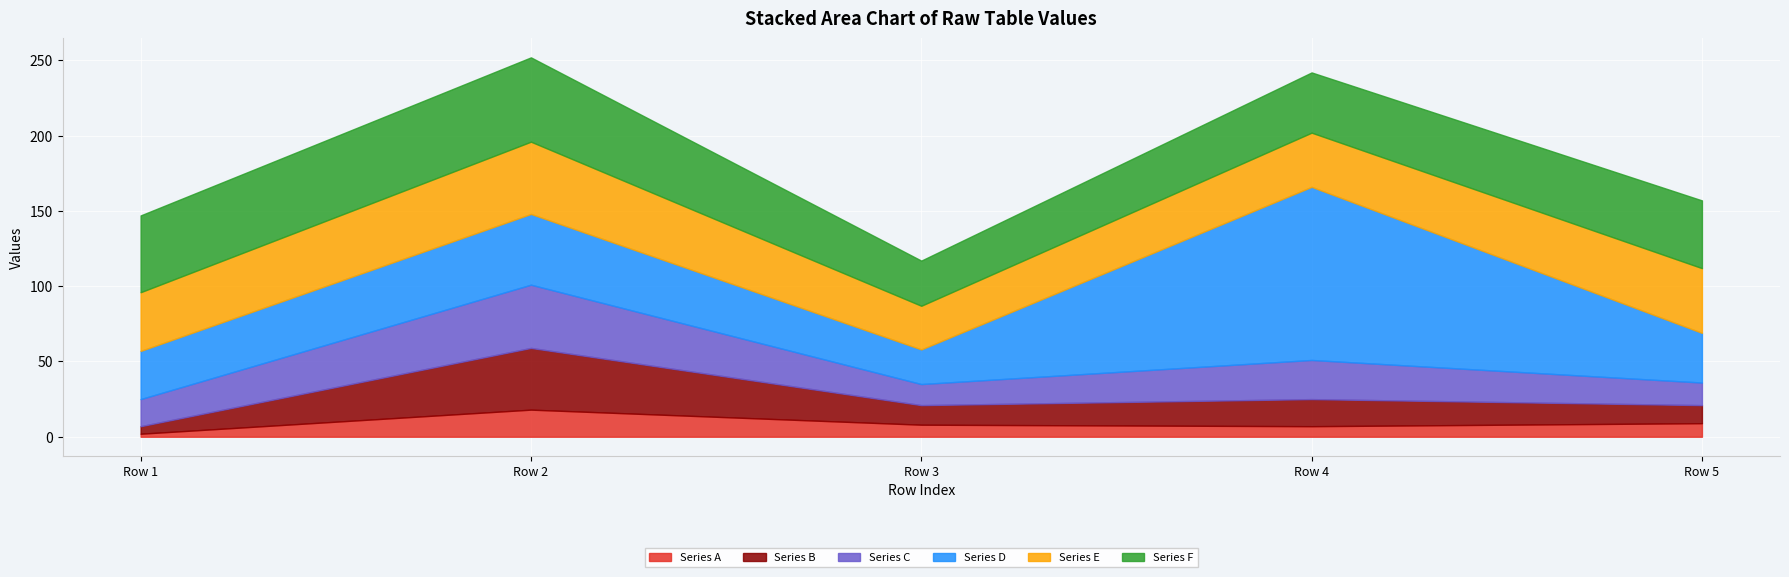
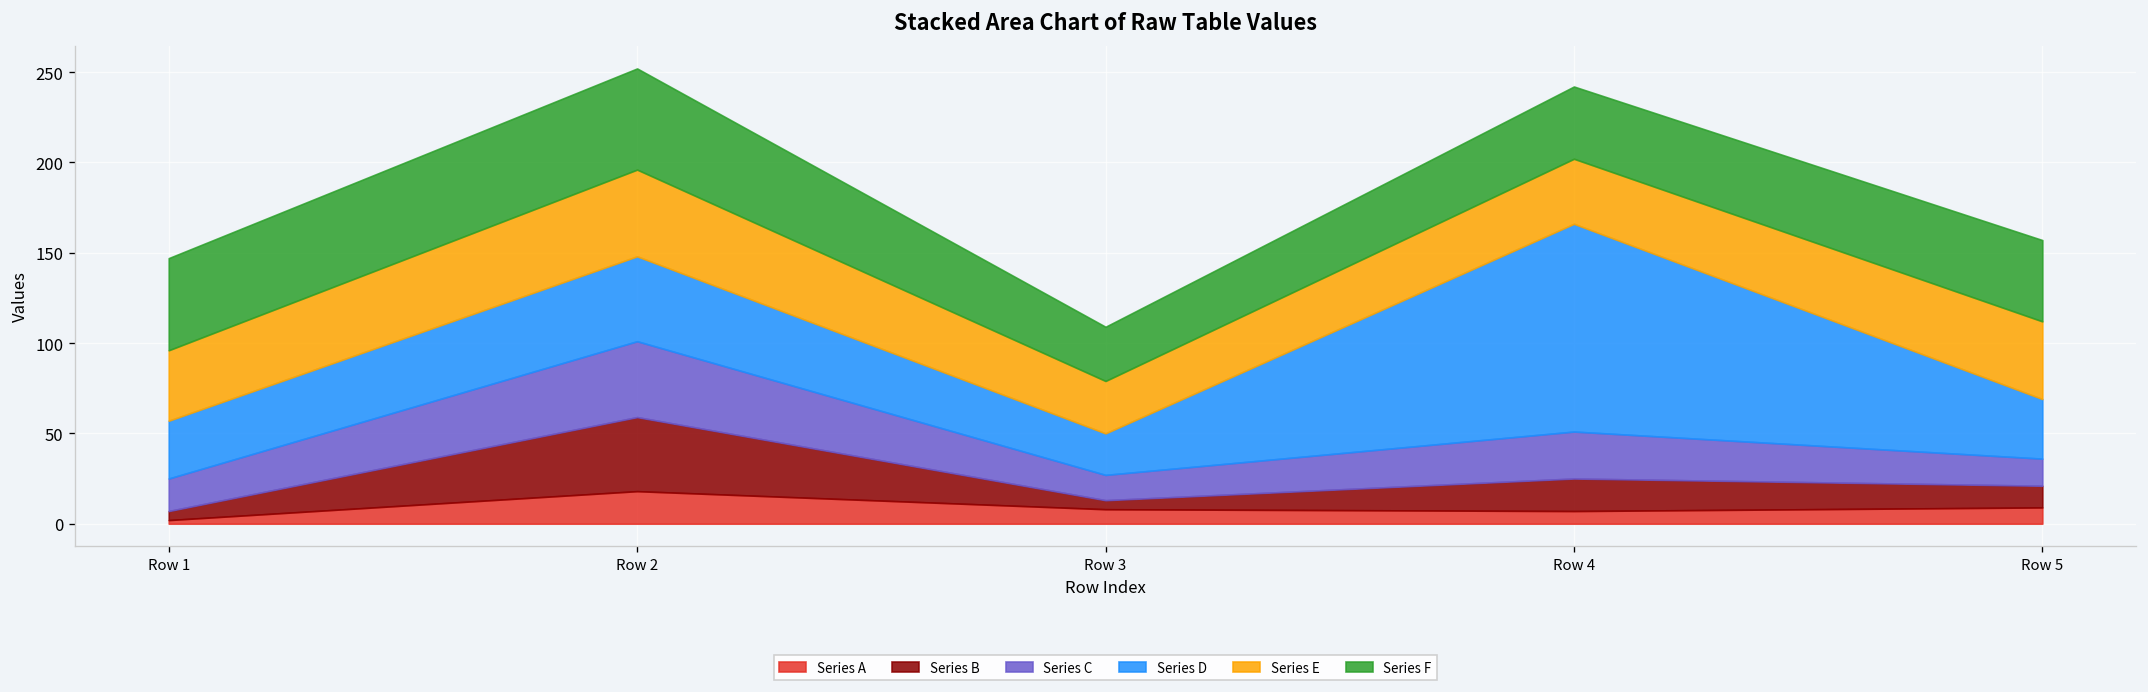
  {
    "Series A": {
      "Row 1": 2,
      "Row 2": 18,
      "Row 3": 8,
      "Row 4": 7,
      "Row 5": 9
    },
    "Series B": {
      "Row 1": 5,
      "Row 2": 41,
-     "Row 3": 13,
+     "Row 3": 5,
      "Row 4": 18,
      "Row 5": 12
    },
    "Series C": {
      "Row 1": 18,
      "Row 2": 42,
      "Row 3": 14,
      "Row 4": 26,
      "Row 5": 15
    },
    "Series D": {
      "Row 1": 32,
      "Row 2": 47,
      "Row 3": 23,
      "Row 4": 115,
      "Row 5": 33
    },
    "Series E": {
      "Row 1": 39,
      "Row 2": 48,
      "Row 3": 29,
      "Row 4": 36,
      "Row 5": 43
    },
    "Series F": {
      "Row 1": 51,
      "Row 2": 56,
      "Row 3": 30,
      "Row 4": 40,
      "Row 5": 45
    }
  }
